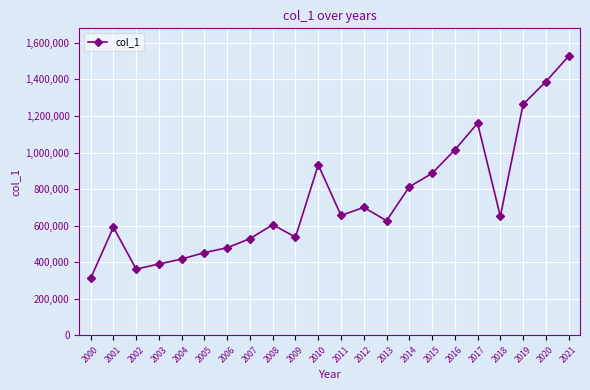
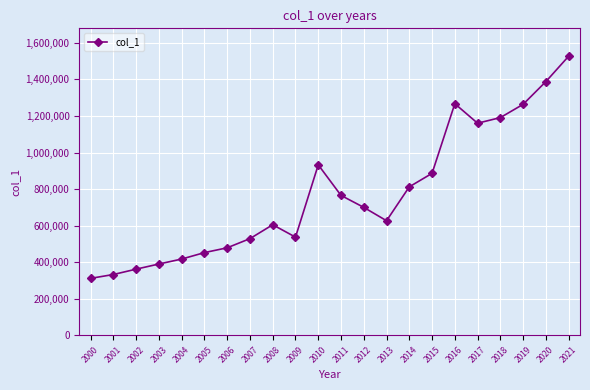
  {
    "2000": "310,000",
-   "2001": "590,000",
+   "2001": "330,000",
    "2002": "360,000",
    "2003": "390,000",
    "2004": "420,000",
    "2005": "450,000",
    "2006": "480,000",
    "2007": "530,000",
    "2008": "600,000",
    "2009": "540,000",
    "2010": "930,000",
-   "2011": "660,000",
+   "2011": "770,000",
    "2012": "700,000",
    "2013": "630,000",
    "2014": "810,000",
    "2015": "890,000",
-   "2016": "1,010,000",
+   "2016": "1,270,000",
    "2017": "1,160,000",
-   "2018": "650,000",
+   "2018": "1,190,000",
    "2019": "1,260,000",
    "2020": "1,390,000",
    "2021": "1,530,000"
  }
